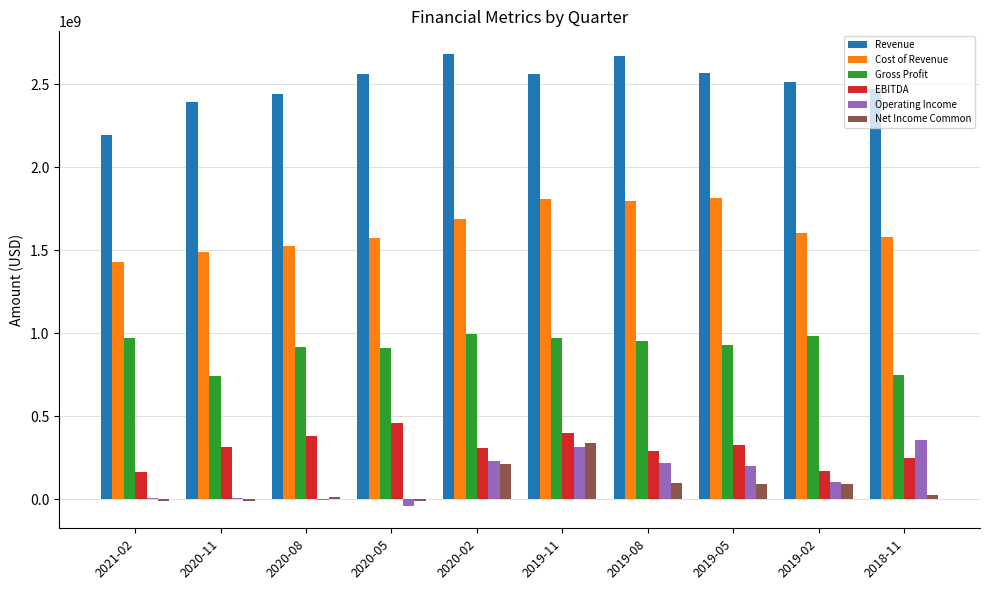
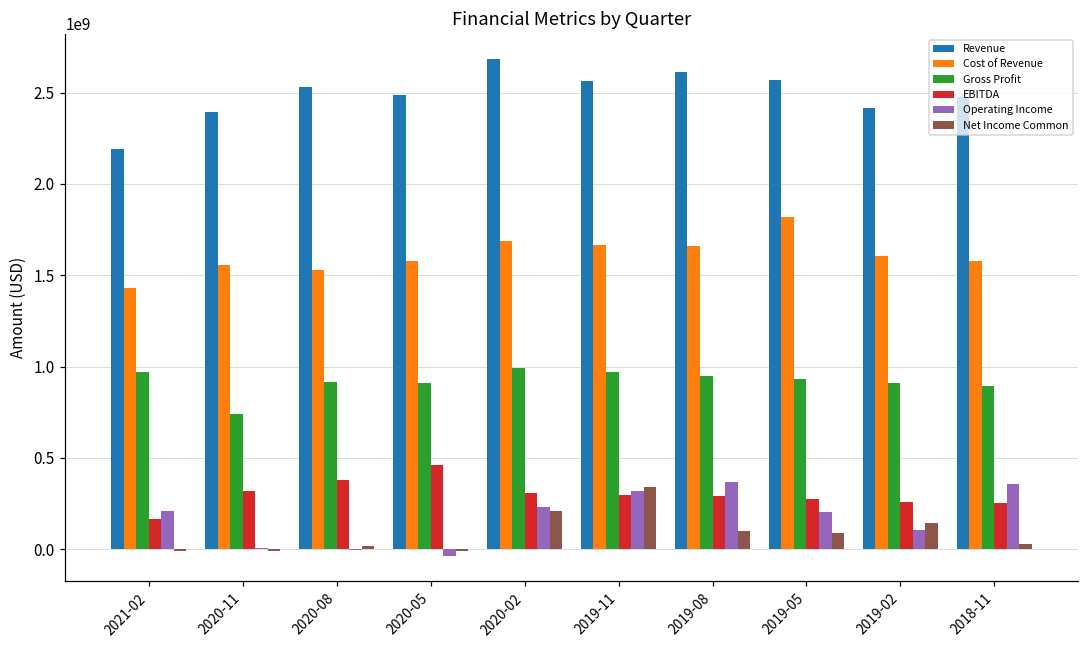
  {
    "Revenue": {
      "2021-02": 2190000000,
      "2020-11": 2390000000,
-     "2020-08": 2440000000,
-     "2020-05": 2560000000,
+     "2020-08": 2530000000,
+     "2020-05": 2490000000,
      "2020-02": 2680000000,
      "2019-11": 2560000000,
-     "2019-08": 2670000000,
+     "2019-08": 2610000000,
      "2019-05": 2570000000,
-     "2019-02": 2510000000
+     "2019-02": 2410000000
    },
    "Cost of Revenue": {
      "2021-02": 1430000000,
-     "2020-11": 1490000000,
+     "2020-11": 1550000000,
      "2020-08": 1530000000,
      "2020-05": 1580000000,
      "2020-02": 1690000000,
-     "2019-11": 1810000000,
-     "2019-08": 1790000000,
+     "2019-11": 1660000000,
+     "2019-08": 1660000000,
      "2019-05": 1820000000,
      "2019-02": 1600000000,
      "2018-11": 1580000000
    },
    "Gross Profit": {
      "2021-02": 970000000,
      "2020-11": 740000000,
      "2020-08": 910000000,
      "2020-05": 910000000,
      "2020-02": 990000000,
      "2019-11": 970000000,
      "2019-08": 950000000,
      "2019-05": 930000000,
-     "2019-02": 980000000,
-     "2018-11": 750000000
+     "2019-02": 910000000,
+     "2018-11": 890000000
    },
    "EBITDA": {
      "2021-02": 170000000,
      "2020-11": 320000000,
      "2020-08": 380000000,
      "2020-05": 460000000,
      "2020-02": 310000000,
-     "2019-11": 400000000,
+     "2019-11": 300000000,
      "2019-08": 290000000,
-     "2019-05": 330000000,
-     "2019-02": 170000000,
+     "2019-05": 280000000,
+     "2019-02": 260000000,
      "2018-11": 250000000
    },
    "Operating Income": {
-     "2021-02": 10000000,
+     "2021-02": 210000000,
      "2020-05": -40000000,
      "2020-02": 230000000,
      "2019-11": 320000000,
-     "2019-08": 220000000,
+     "2019-08": 370000000,
      "2019-05": 200000000,
      "2019-02": 110000000,
      "2018-11": 360000000
    },
    "Net Income Common": {
      "2020-08": 20000000,
      "2020-02": 210000000,
      "2019-11": 340000000,
      "2019-08": 100000000,
      "2019-05": 90000000,
-     "2019-02": 90000000,
+     "2019-02": 150000000,
      "2018-11": 30000000
    }
  }
